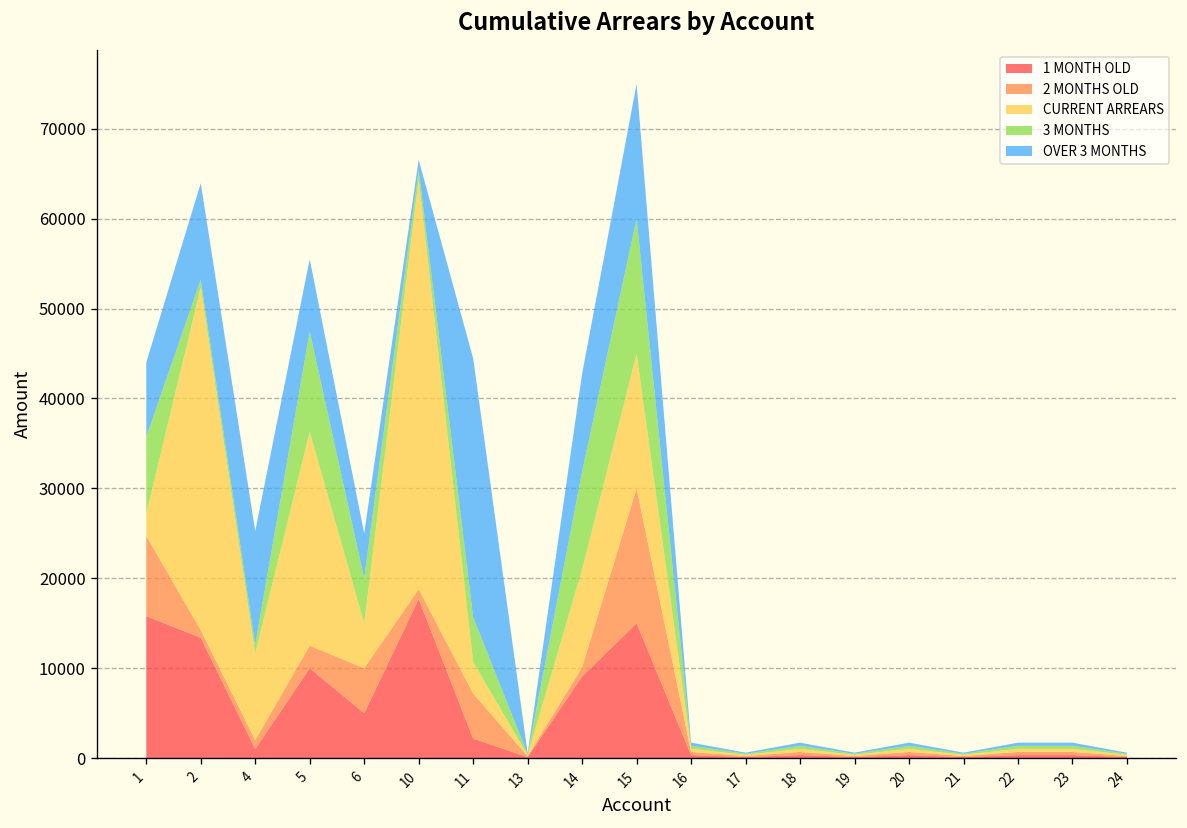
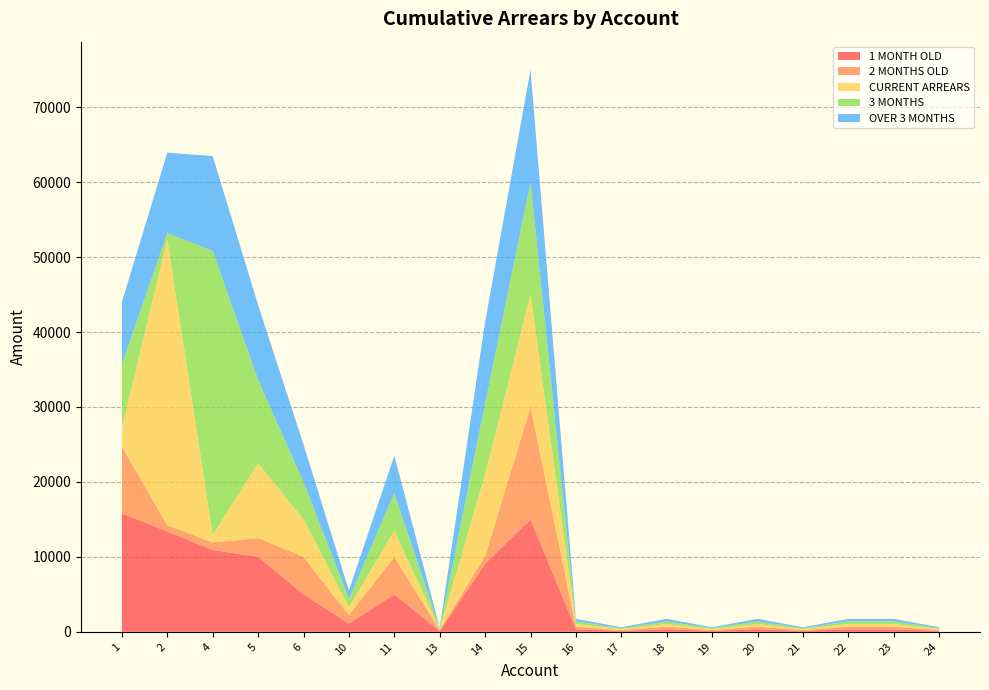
  {
    "1 MONTH OLD": {
      "1": 16000,
      "2": 13000,
-     "4": 1000,
+     "4": 11000,
      "5": 10000,
      "6": 5000,
-     "10": 18000,
-     "11": 2000,
+     "10": 1000,
+     "11": 5000,
      "14": 9000,
      "15": 15000,
      "16": 0,
      "18": 0,
      "20": 0,
      "22": 0,
      "23": 0
    },
    "2 MONTHS OLD": {
      "1": 9000,
      "2": 1000,
      "4": 1000,
      "5": 3000,
      "6": 5000,
      "10": 1000,
      "11": 5000,
      "14": 1000,
      "15": 15000
    },
    "CURRENT ARREARS": {
      "1": 3000,
      "2": 38000,
-     "4": 10000,
-     "5": 24000,
+     "4": 1000,
+     "5": 10000,
      "6": 5000,
-     "10": 46000,
+     "10": 1000,
      "11": 4000,
      "14": 11000,
      "15": 15000
    },
    "3 MONTHS": {
      "1": 9000,
      "2": 1000,
-     "4": 1000,
+     "4": 38000,
      "5": 11000,
      "6": 5000,
      "10": 1000,
      "11": 5000,
-     "14": 11000,
+     "14": 9000,
      "15": 15000,
      "16": 0,
      "18": 0,
      "20": 0,
      "22": 0,
      "23": 0
    },
    "OVER 3 MONTHS": {
      "1": 8000,
      "2": 11000,
      "4": 13000,
-     "5": 8000,
+     "5": 10000,
      "6": 5000,
      "10": 1000,
-     "11": 29000,
+     "11": 5000,
      "14": 11000,
      "15": 15000,
      "16": 0,
      "18": 0,
      "20": 0,
      "22": 0,
      "23": 0
    }
  }
